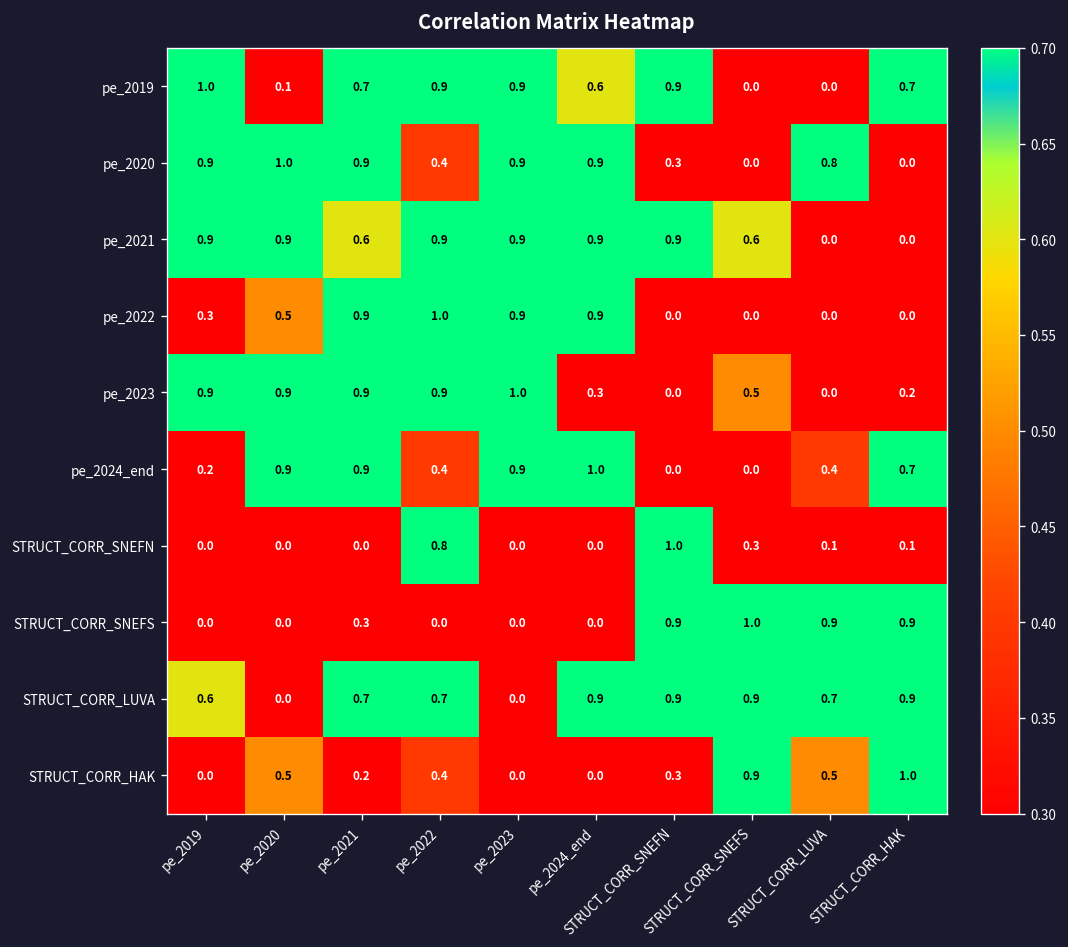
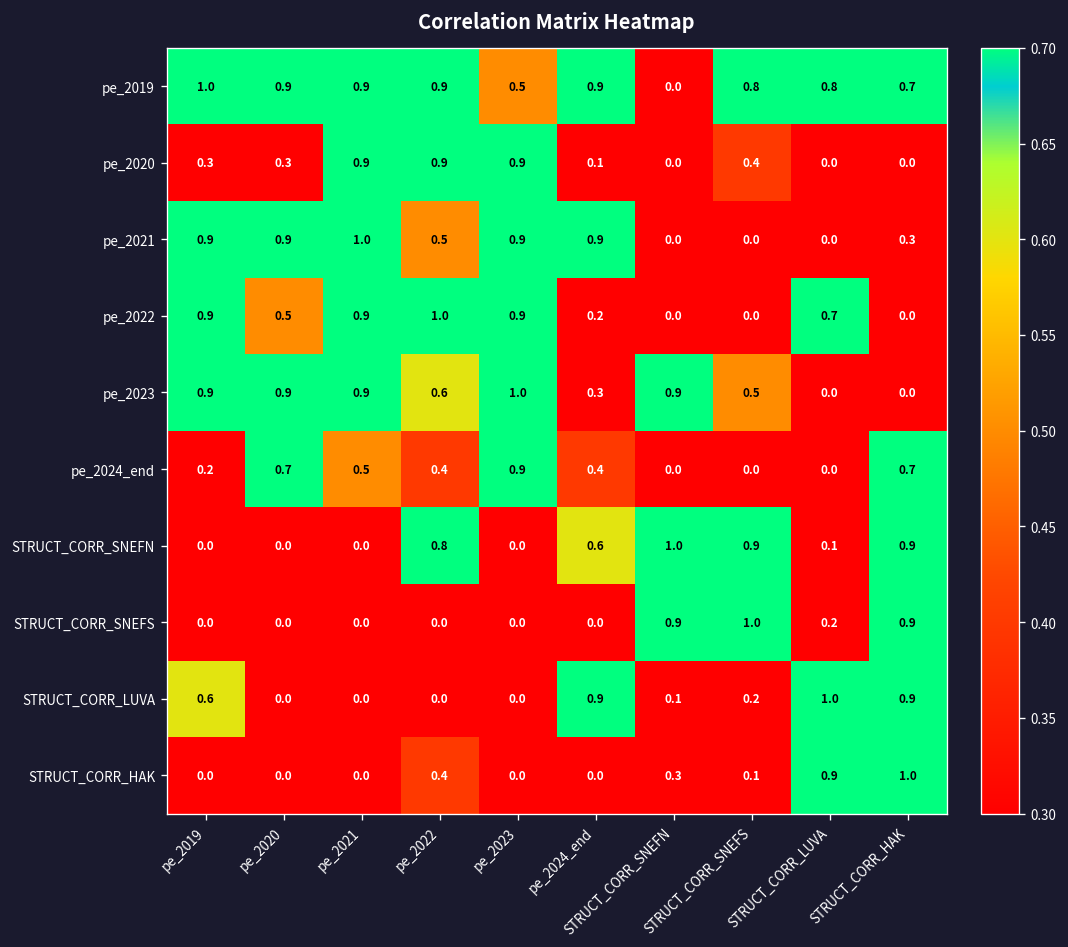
  {
    "pe_2019": {
      "pe_2019": 1.0,
-     "pe_2020": 0.1,
-     "pe_2021": 0.7,
+     "pe_2020": 0.9,
+     "pe_2021": 0.9,
      "pe_2022": 0.9,
-     "pe_2023": 0.9,
-     "pe_2024_end": 0.6,
-     "STRUCT_CORR_SNEFN": 0.9,
-     "STRUCT_CORR_SNEFS": 0.0,
-     "STRUCT_CORR_LUVA": 0.0,
+     "pe_2023": 0.5,
+     "pe_2024_end": 0.9,
+     "STRUCT_CORR_SNEFN": 0.0,
+     "STRUCT_CORR_SNEFS": 0.8,
+     "STRUCT_CORR_LUVA": 0.8,
      "STRUCT_CORR_HAK": 0.7
    },
    "pe_2020": {
-     "pe_2019": 0.9,
-     "pe_2020": 1.0,
+     "pe_2019": 0.3,
+     "pe_2020": 0.3,
      "pe_2021": 0.9,
-     "pe_2022": 0.4,
+     "pe_2022": 0.9,
      "pe_2023": 0.9,
-     "pe_2024_end": 0.9,
-     "STRUCT_CORR_SNEFN": 0.3,
-     "STRUCT_CORR_SNEFS": 0.0,
-     "STRUCT_CORR_LUVA": 0.8,
+     "pe_2024_end": 0.1,
+     "STRUCT_CORR_SNEFN": 0.0,
+     "STRUCT_CORR_SNEFS": 0.4,
+     "STRUCT_CORR_LUVA": 0.0,
      "STRUCT_CORR_HAK": 0.0
    },
    "pe_2021": {
      "pe_2019": 0.9,
      "pe_2020": 0.9,
-     "pe_2021": 0.6,
-     "pe_2022": 0.9,
+     "pe_2021": 1.0,
+     "pe_2022": 0.5,
      "pe_2023": 0.9,
      "pe_2024_end": 0.9,
-     "STRUCT_CORR_SNEFN": 0.9,
-     "STRUCT_CORR_SNEFS": 0.6,
+     "STRUCT_CORR_SNEFN": 0.0,
+     "STRUCT_CORR_SNEFS": 0.0,
      "STRUCT_CORR_LUVA": 0.0,
-     "STRUCT_CORR_HAK": 0.0
+     "STRUCT_CORR_HAK": 0.3
    },
    "pe_2022": {
-     "pe_2019": 0.3,
+     "pe_2019": 0.9,
      "pe_2020": 0.5,
      "pe_2021": 0.9,
      "pe_2022": 1.0,
      "pe_2023": 0.9,
-     "pe_2024_end": 0.9,
+     "pe_2024_end": 0.2,
      "STRUCT_CORR_SNEFN": 0.0,
      "STRUCT_CORR_SNEFS": 0.0,
-     "STRUCT_CORR_LUVA": 0.0,
+     "STRUCT_CORR_LUVA": 0.7,
      "STRUCT_CORR_HAK": 0.0
    },
    "pe_2023": {
      "pe_2019": 0.9,
      "pe_2020": 0.9,
      "pe_2021": 0.9,
-     "pe_2022": 0.9,
+     "pe_2022": 0.6,
      "pe_2023": 1.0,
      "pe_2024_end": 0.3,
-     "STRUCT_CORR_SNEFN": 0.0,
+     "STRUCT_CORR_SNEFN": 0.9,
      "STRUCT_CORR_SNEFS": 0.5,
      "STRUCT_CORR_LUVA": 0.0,
-     "STRUCT_CORR_HAK": 0.2
+     "STRUCT_CORR_HAK": 0.0
    },
    "pe_2024_end": {
      "pe_2019": 0.2,
-     "pe_2020": 0.9,
-     "pe_2021": 0.9,
+     "pe_2020": 0.7,
+     "pe_2021": 0.5,
      "pe_2022": 0.4,
      "pe_2023": 0.9,
-     "pe_2024_end": 1.0,
+     "pe_2024_end": 0.4,
      "STRUCT_CORR_SNEFN": 0.0,
      "STRUCT_CORR_SNEFS": 0.0,
-     "STRUCT_CORR_LUVA": 0.4,
+     "STRUCT_CORR_LUVA": 0.0,
      "STRUCT_CORR_HAK": 0.7
    },
    "STRUCT_CORR_SNEFN": {
      "pe_2019": 0.0,
      "pe_2020": 0.0,
      "pe_2021": 0.0,
      "pe_2022": 0.8,
      "pe_2023": 0.0,
-     "pe_2024_end": 0.0,
+     "pe_2024_end": 0.6,
      "STRUCT_CORR_SNEFN": 1.0,
-     "STRUCT_CORR_SNEFS": 0.3,
+     "STRUCT_CORR_SNEFS": 0.9,
      "STRUCT_CORR_LUVA": 0.1,
-     "STRUCT_CORR_HAK": 0.1
+     "STRUCT_CORR_HAK": 0.9
    },
    "STRUCT_CORR_SNEFS": {
      "pe_2019": 0.0,
      "pe_2020": 0.0,
-     "pe_2021": 0.3,
+     "pe_2021": 0.0,
      "pe_2022": 0.0,
      "pe_2023": 0.0,
      "pe_2024_end": 0.0,
      "STRUCT_CORR_SNEFN": 0.9,
      "STRUCT_CORR_SNEFS": 1.0,
-     "STRUCT_CORR_LUVA": 0.9,
+     "STRUCT_CORR_LUVA": 0.2,
      "STRUCT_CORR_HAK": 0.9
    },
    "STRUCT_CORR_LUVA": {
      "pe_2019": 0.6,
      "pe_2020": 0.0,
-     "pe_2021": 0.7,
-     "pe_2022": 0.7,
+     "pe_2021": 0.0,
+     "pe_2022": 0.0,
      "pe_2023": 0.0,
      "pe_2024_end": 0.9,
-     "STRUCT_CORR_SNEFN": 0.9,
-     "STRUCT_CORR_SNEFS": 0.9,
-     "STRUCT_CORR_LUVA": 0.7,
+     "STRUCT_CORR_SNEFN": 0.1,
+     "STRUCT_CORR_SNEFS": 0.2,
+     "STRUCT_CORR_LUVA": 1.0,
      "STRUCT_CORR_HAK": 0.9
    },
    "STRUCT_CORR_HAK": {
      "pe_2019": 0.0,
-     "pe_2020": 0.5,
-     "pe_2021": 0.2,
+     "pe_2020": 0.0,
+     "pe_2021": 0.0,
      "pe_2022": 0.4,
      "pe_2023": 0.0,
      "pe_2024_end": 0.0,
      "STRUCT_CORR_SNEFN": 0.3,
-     "STRUCT_CORR_SNEFS": 0.9,
-     "STRUCT_CORR_LUVA": 0.5,
+     "STRUCT_CORR_SNEFS": 0.1,
+     "STRUCT_CORR_LUVA": 0.9,
      "STRUCT_CORR_HAK": 1.0
    }
  }
